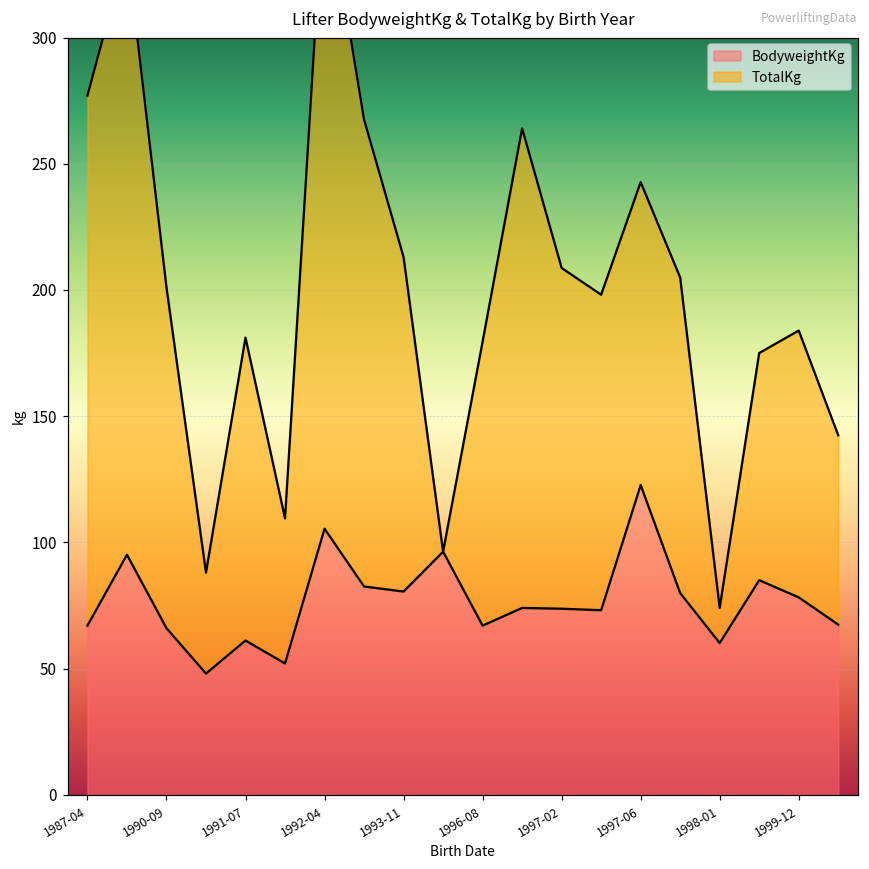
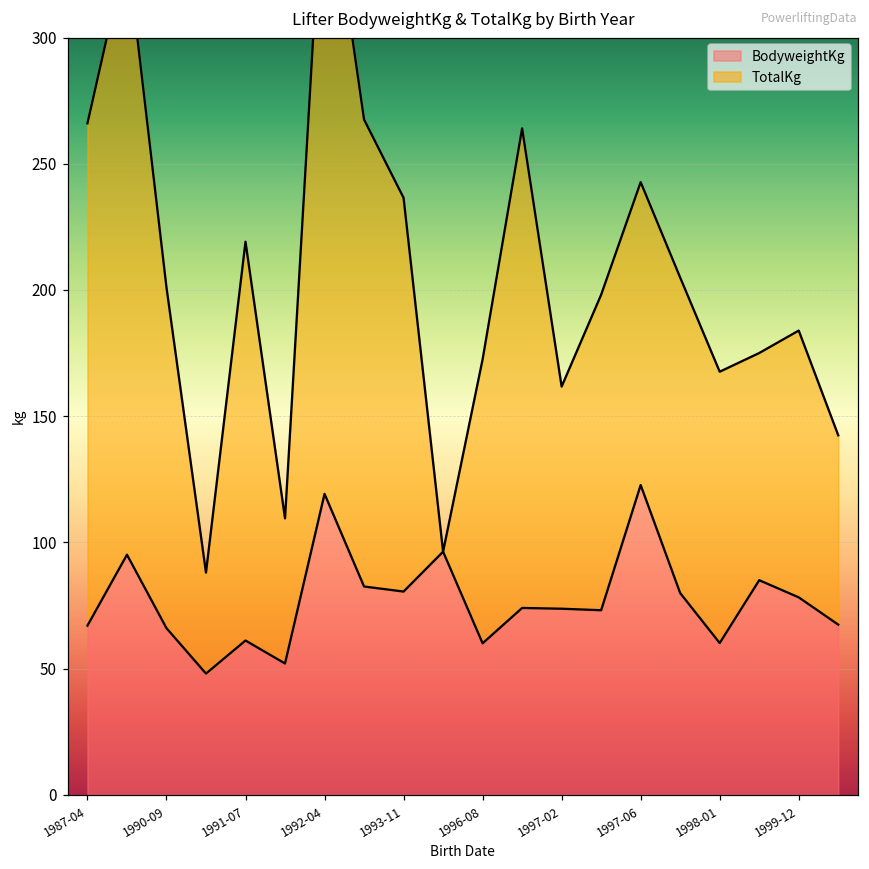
  {
    "BodyweightKg": {
      "1987-04": 67,
      "1990-09": 66,
      "1991-07": 61,
-     "1992-04": 105,
+     "1992-04": 119,
      "1993-11": 81,
-     "1996-08": 67,
+     "1996-08": 60,
      "1997-02": 74,
      "1997-06": 123,
      "1998-01": 60,
      "1999-12": 78
    },
    "TotalKg": {
-     "1987-04": 210,
+     "1987-04": 199,
      "1990-09": 135,
-     "1991-07": 120,
-     "1993-11": 133,
+     "1991-07": 158,
+     "1993-11": 156,
      "1996-08": 113,
-     "1997-02": 135,
+     "1997-02": 88,
      "1997-06": 120,
-     "1998-01": 14,
+     "1998-01": 108,
      "1999-12": 106
    }
  }
